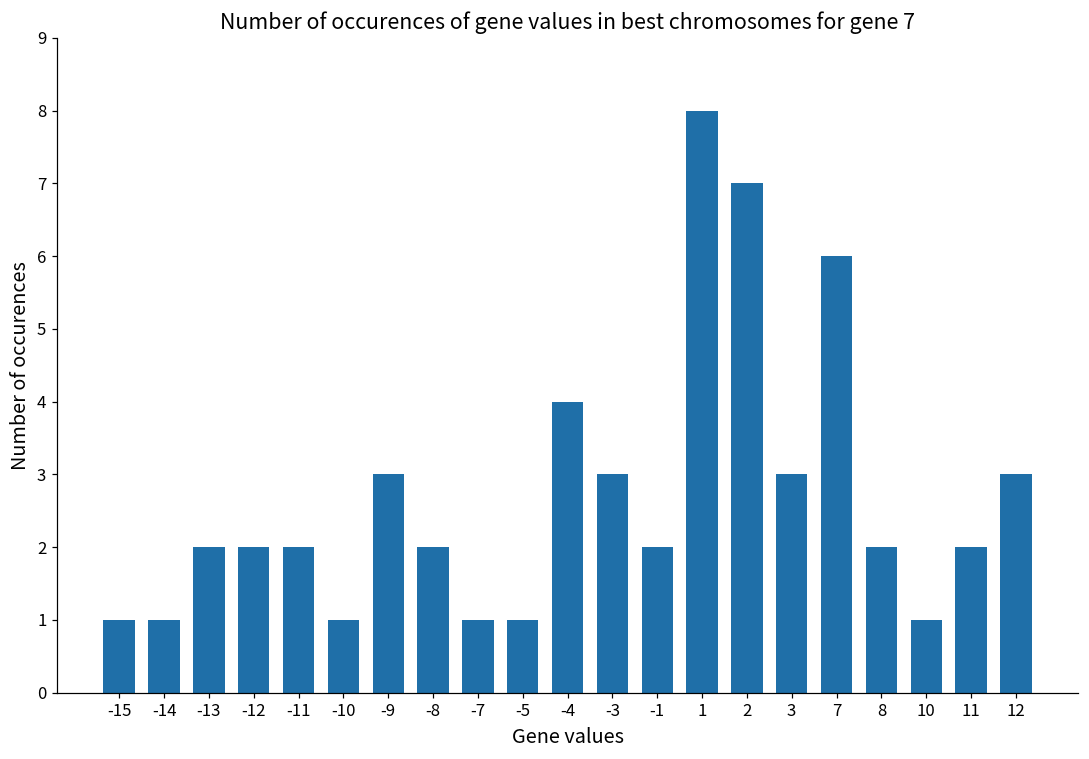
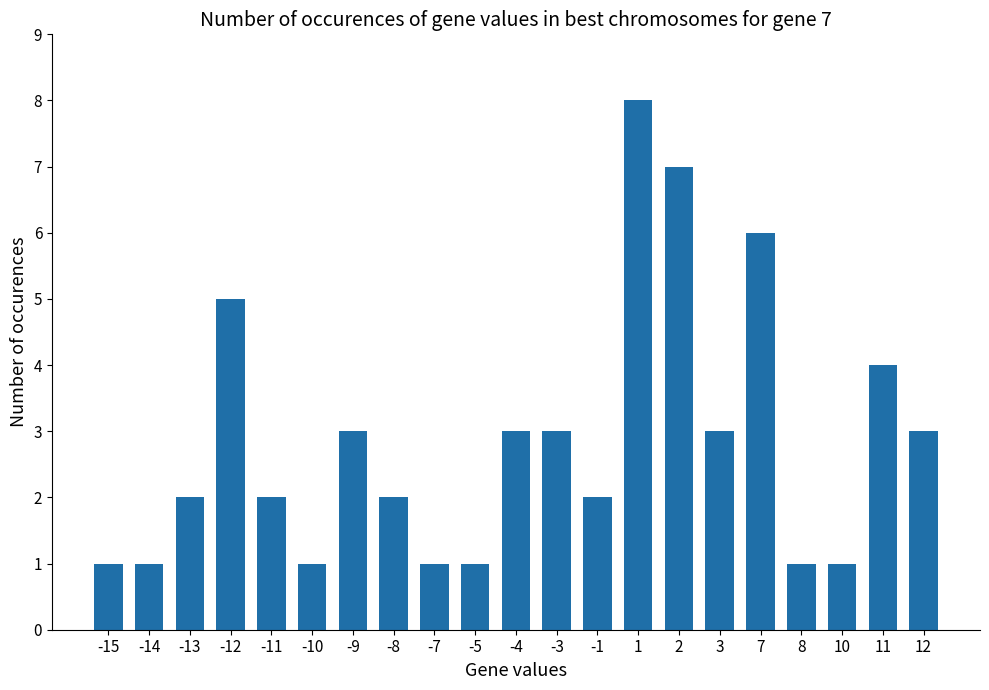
  {
    "-15": 1,
    "-14": 1,
    "-13": 2,
-   "-12": 2,
+   "-12": 5,
    "-11": 2,
    "-10": 1,
    "-9": 3,
    "-8": 2,
    "-7": 1,
    "-5": 1,
-   "-4": 4,
+   "-4": 3,
    "-3": 3,
    "-1": 2,
    "1": 8,
    "2": 7,
    "3": 3,
    "7": 6,
-   "8": 2,
+   "8": 1,
    "10": 1,
-   "11": 2,
+   "11": 4,
    "12": 3
  }
